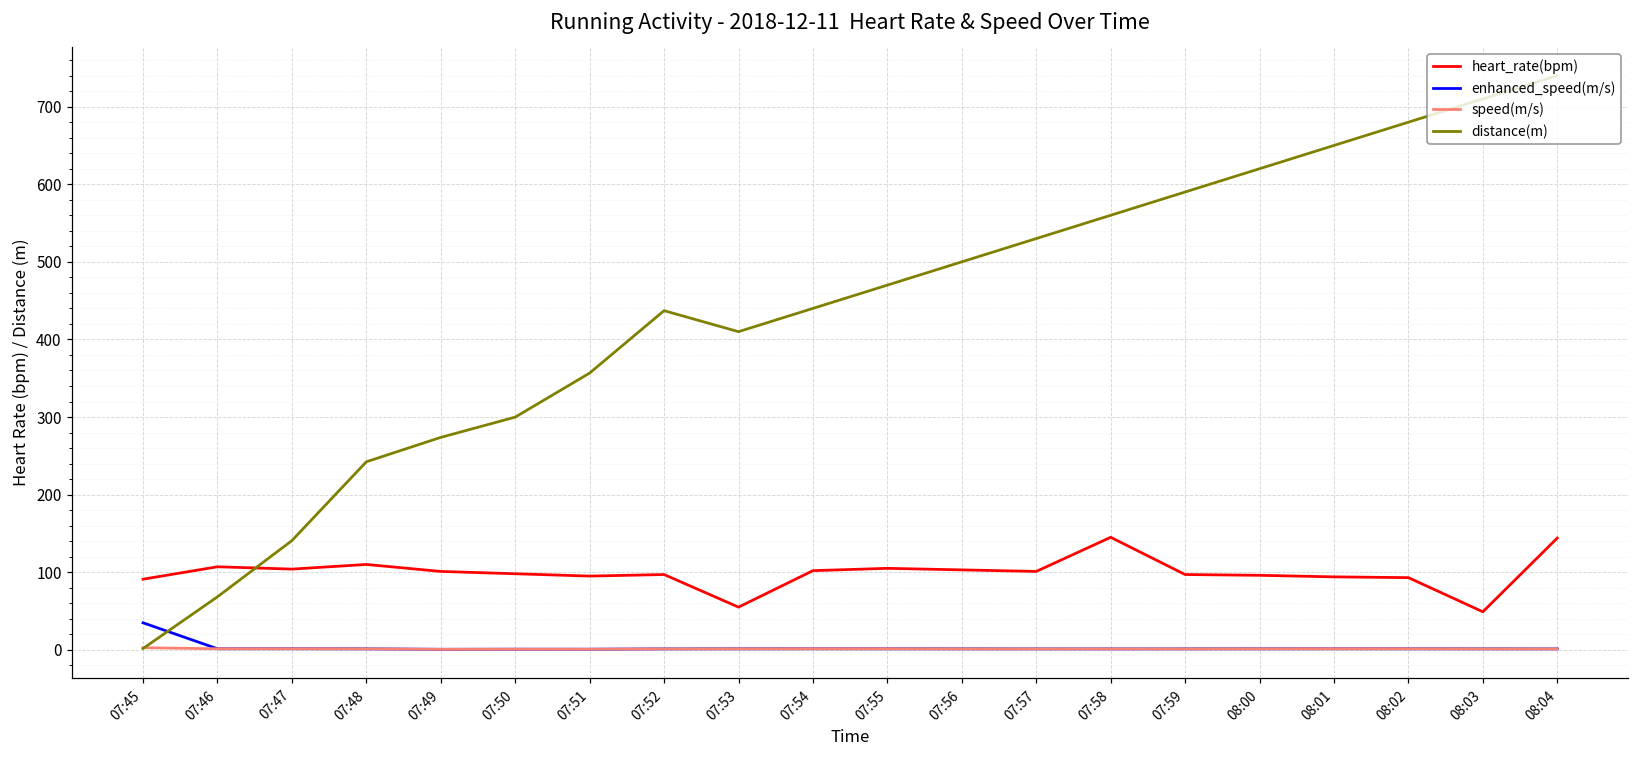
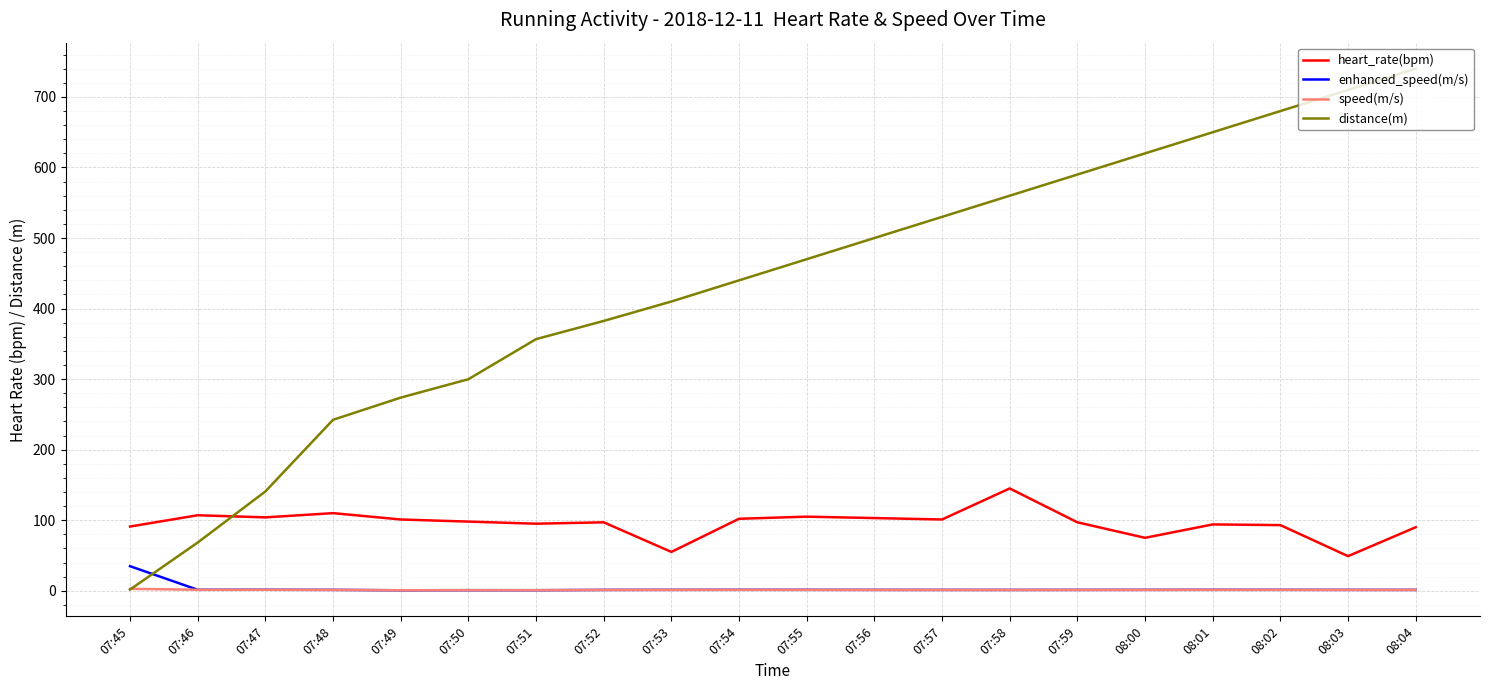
  {
    "heart_rate(bpm)": {
      "07:45": 90,
      "07:46": 110,
      "07:47": 100,
      "07:48": 110,
      "07:49": 100,
      "07:50": 100,
      "07:51": 100,
      "07:52": 100,
      "07:53": 60,
      "07:54": 100,
      "07:55": 110,
      "07:56": 100,
      "07:57": 100,
      "07:58": 150,
      "07:59": 100,
-     "08:00": 100,
+     "08:00": 80,
      "08:01": 90,
      "08:02": 90,
      "08:03": 50,
-     "08:04": 140
+     "08:04": 90
    },
    "enhanced_speed(m/s)": {
      "07:45": 30
    },
    "distance(m)": {
      "07:46": 70,
      "07:47": 140,
      "07:48": 240,
      "07:49": 270,
      "07:50": 300,
      "07:51": 360,
-     "07:52": 440,
+     "07:52": 380,
      "07:53": 410,
      "07:54": 440,
      "07:55": 470,
      "07:56": 500,
      "07:57": 530,
      "07:58": 560,
      "07:59": 590,
      "08:00": 620,
      "08:01": 650,
      "08:02": 680
    }
  }
